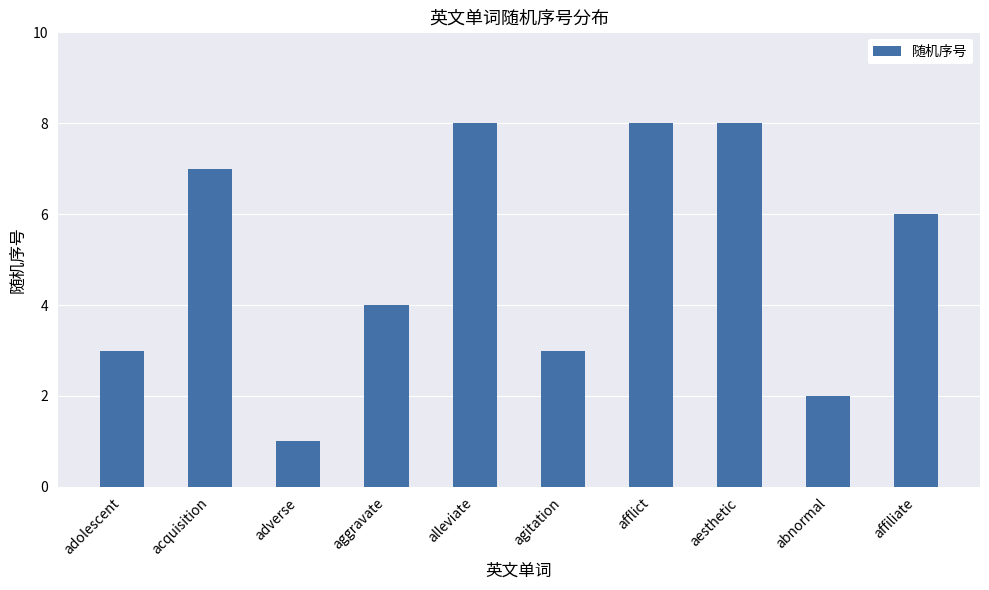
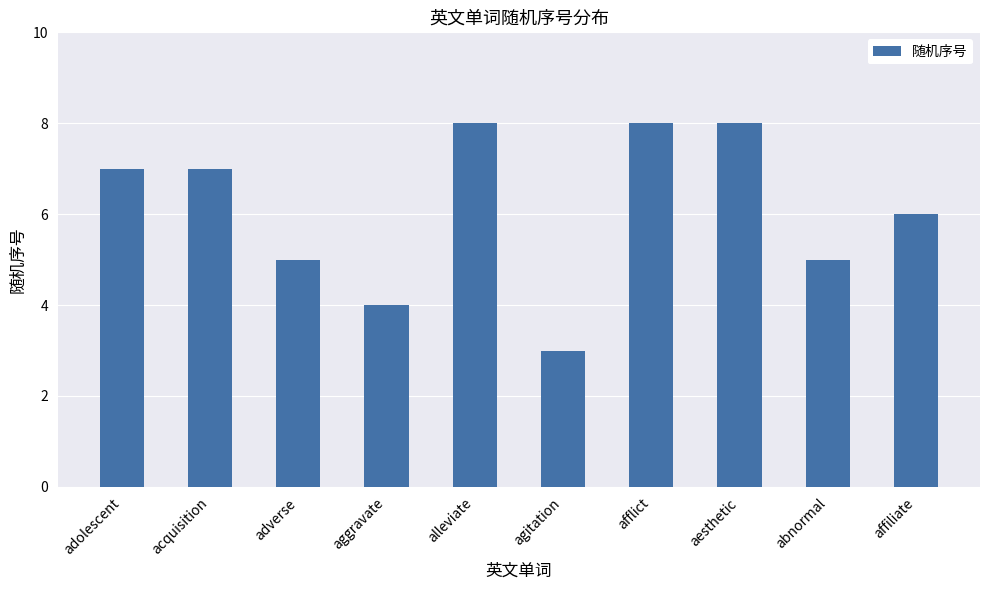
  {
-   "adolescent": 3,
+   "adolescent": 7,
    "acquisition": 7,
-   "adverse": 1,
+   "adverse": 5,
    "aggravate": 4,
    "alleviate": 8,
    "agitation": 3,
    "afflict": 8,
    "aesthetic": 8,
-   "abnormal": 2,
+   "abnormal": 5,
    "affiliate": 6
  }
